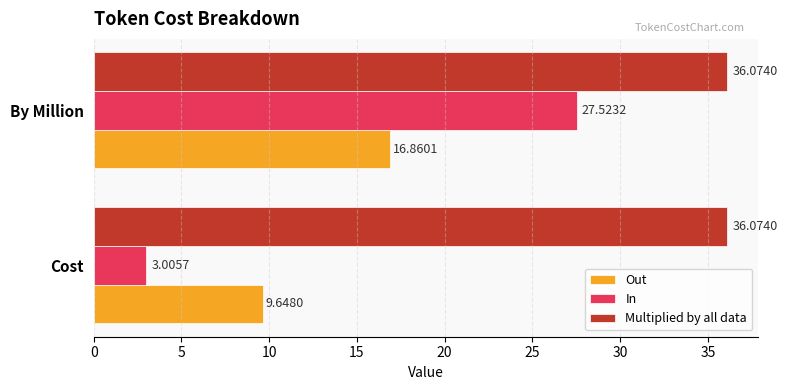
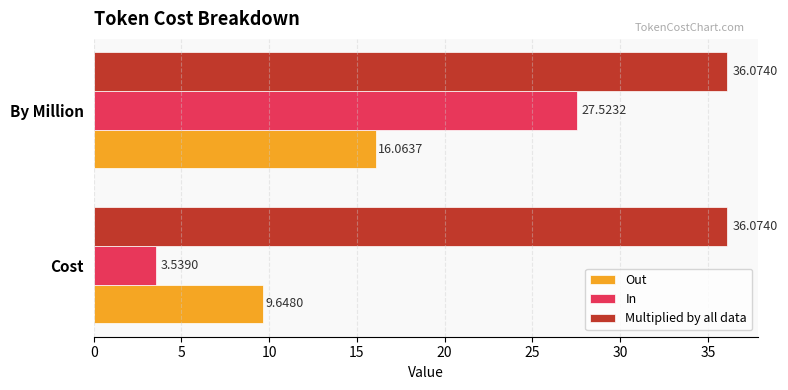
  {
    "Out": {
-     "By Million": 16.8601,
+     "By Million": 16.0637,
      "Cost": 9.6480
    },
    "In": {
      "By Million": 27.5232,
-     "Cost": 3.0057
+     "Cost": 3.5390
    },
    "Multiplied by all data": {
      "By Million": 36.0740,
      "Cost": 36.0740
    }
  }
